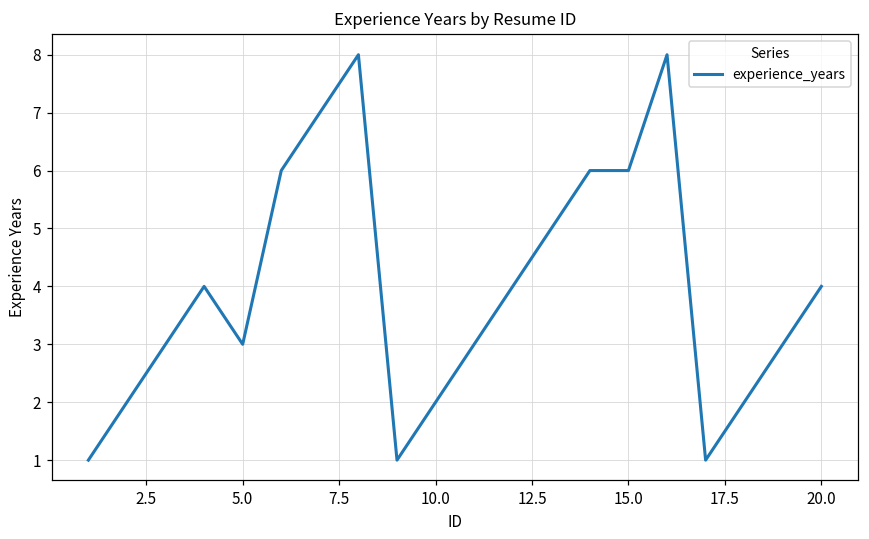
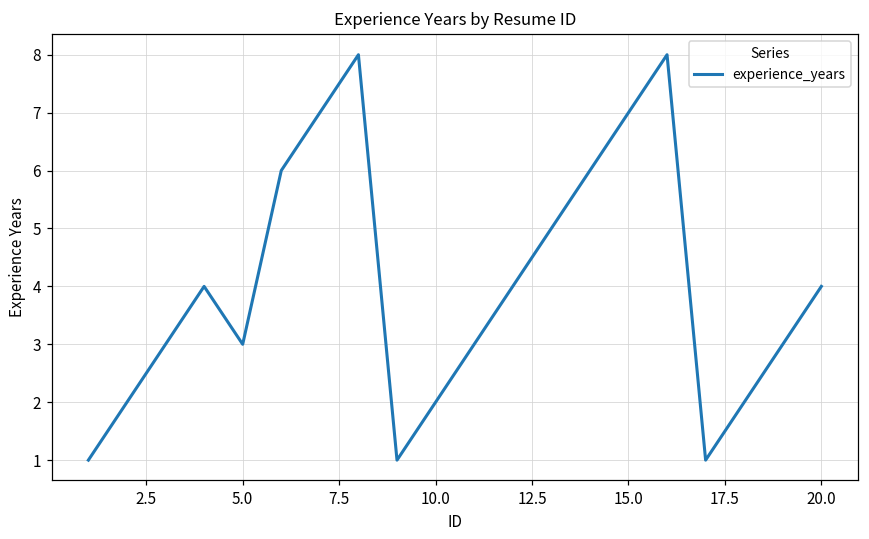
  {
    "5.0": 3,
    "10.0": 2,
-   "15.0": 6,
+   "15.0": 7,
    "20.0": 4
  }
